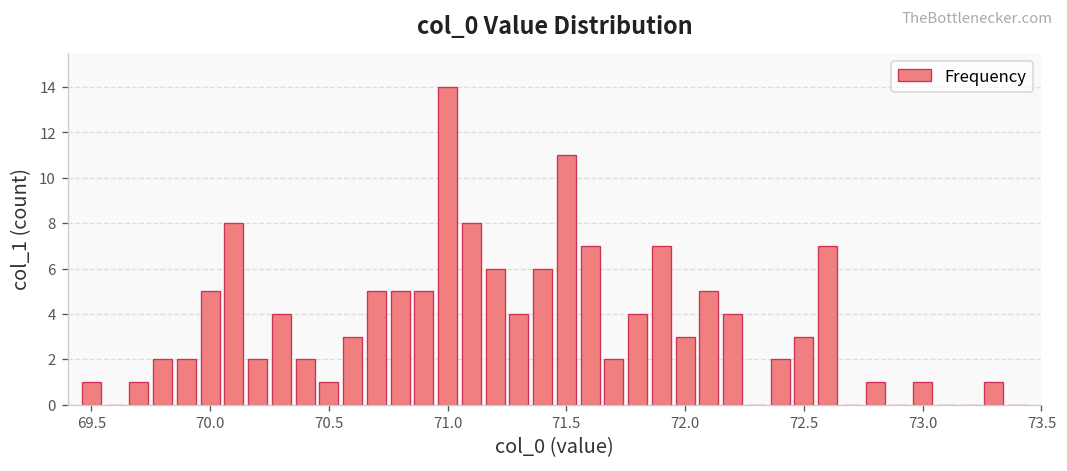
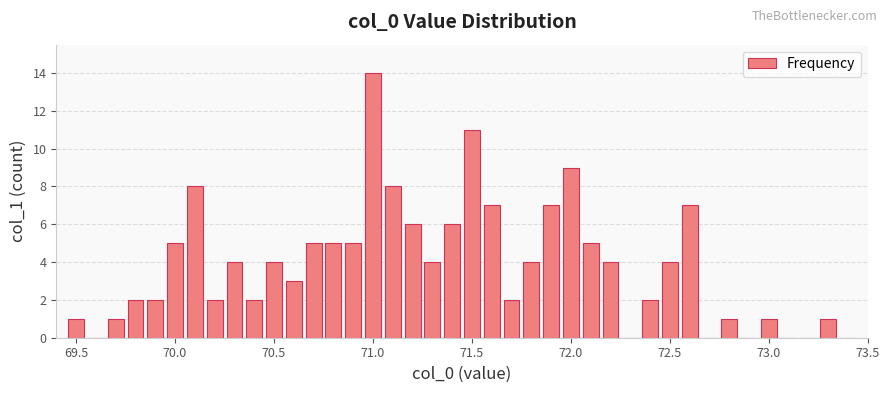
  {
    "69.5": 1,
    "70.0": 5,
-   "70.5": 1,
+   "70.5": 4,
    "71.0": 14,
    "71.5": 11,
-   "72.0": 3,
-   "72.5": 3,
+   "72.0": 9,
+   "72.5": 4,
    "73.0": 1
  }
